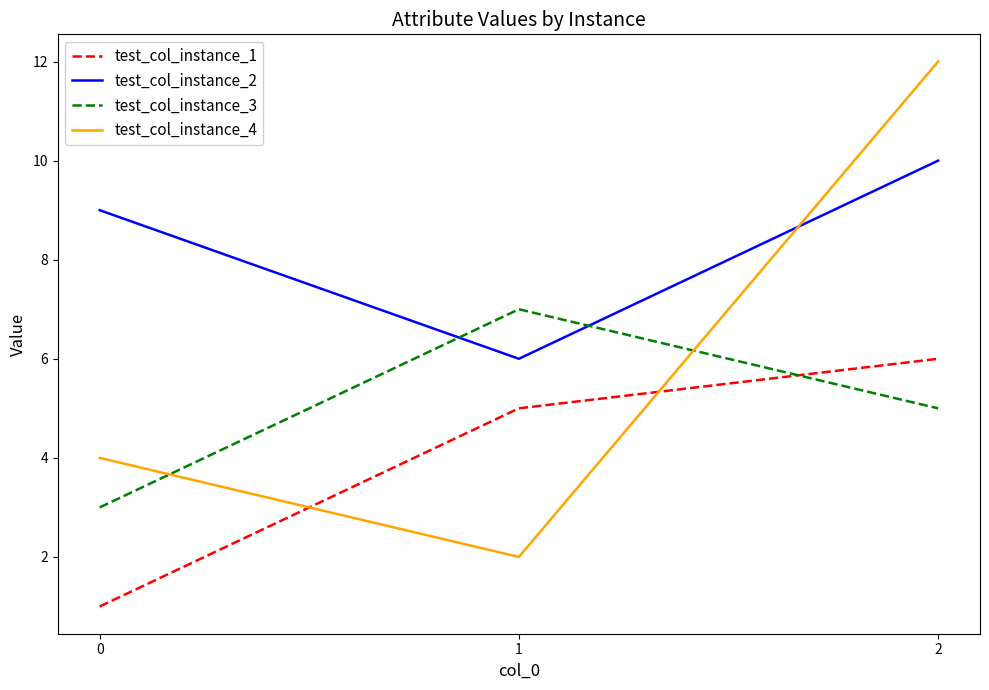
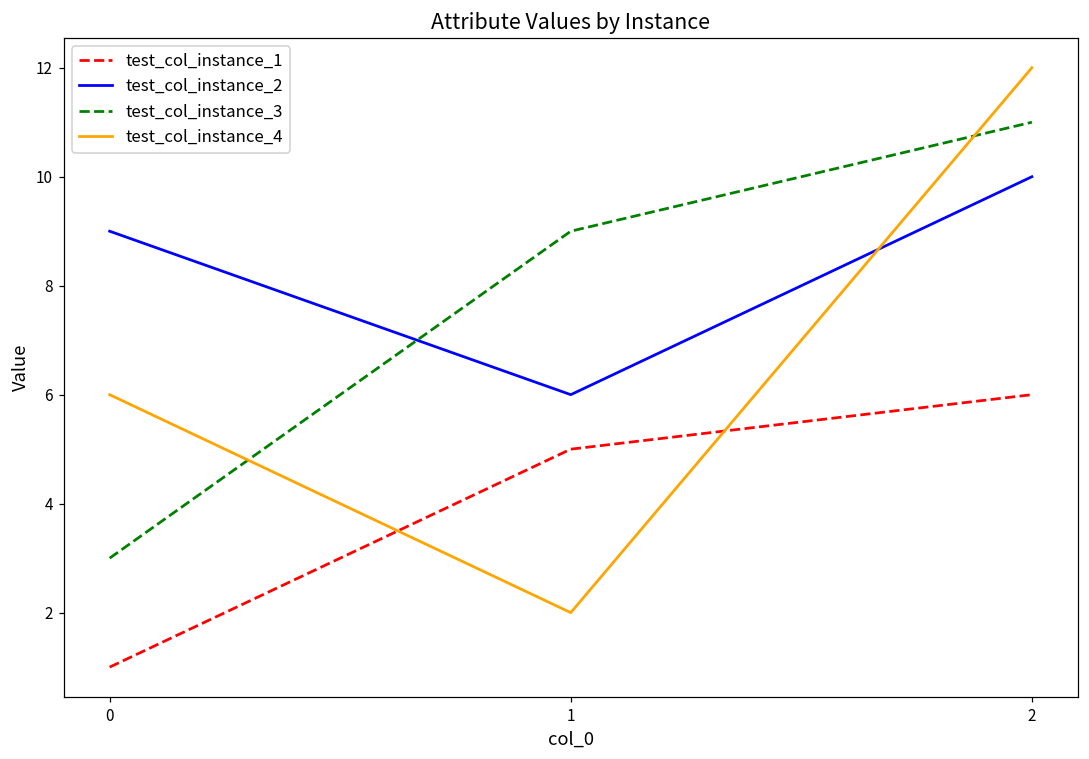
  {
    "test_col_instance_1": {
      "0": 1,
      "1": 5,
      "2": 6
    },
    "test_col_instance_2": {
      "0": 9,
      "1": 6,
      "2": 10
    },
    "test_col_instance_3": {
      "0": 3,
-     "1": 7,
-     "2": 5
+     "1": 9,
+     "2": 11
    },
    "test_col_instance_4": {
-     "0": 4,
+     "0": 6,
      "1": 2,
      "2": 12
    }
  }
